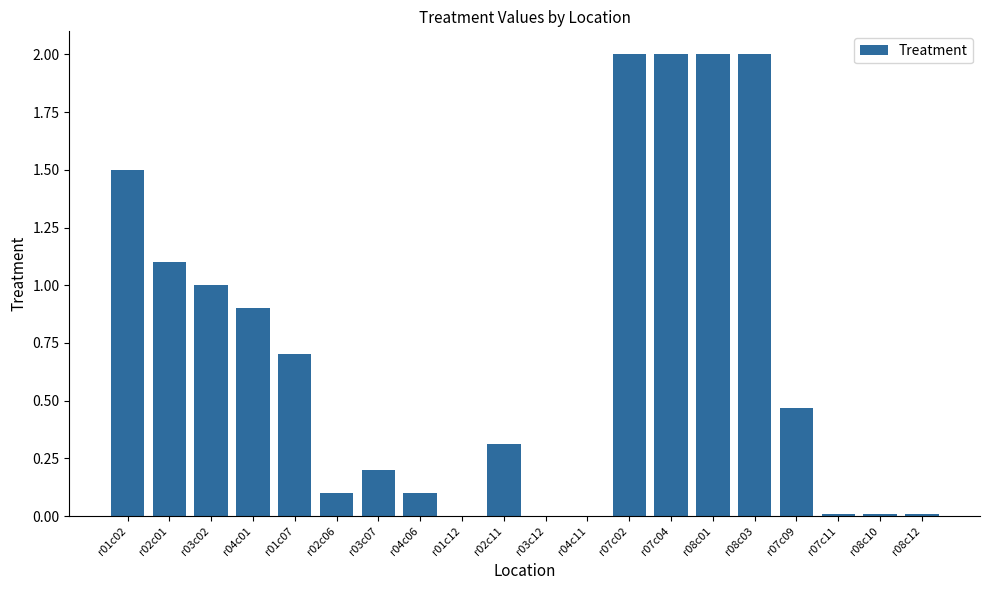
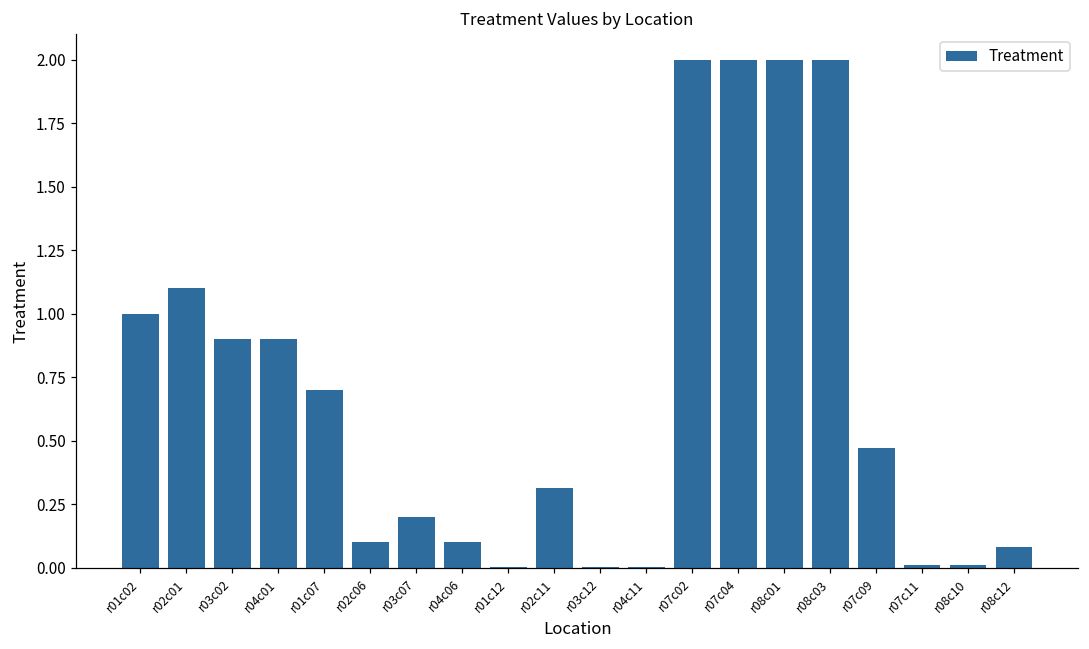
  {
-   "r01c02": 1.5,
+   "r01c02": 1.0,
    "r02c01": 1.10,
-   "r03c02": 1.0,
+   "r03c02": 0.9,
    "r04c01": 0.90,
    "r01c07": 0.70,
    "r02c06": 0.10,
    "r03c07": 0.20,
    "r04c06": 0.10,
    "r02c11": 0.31,
    "r07c02": 2.00,
    "r07c04": 2.00,
    "r08c01": 2.00,
    "r08c03": 2.00,
    "r07c09": 0.47,
-   "r08c12": 0.01
+   "r08c12": 0.08
  }
